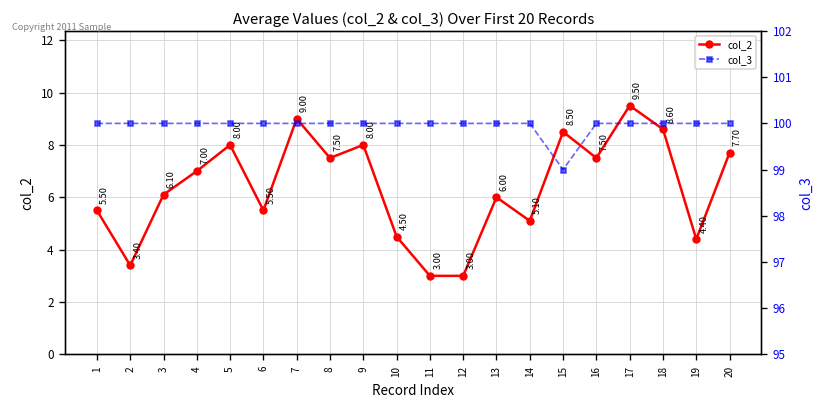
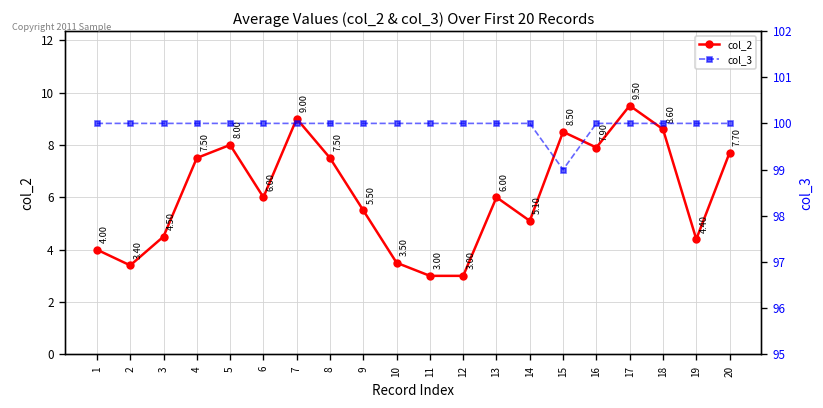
  {
    "col_2": {
-     "1": 5.50,
+     "1": 4.00,
      "2": 3.40,
-     "3": 6.10,
-     "4": 7.00,
+     "3": 4.50,
+     "4": 7.50,
      "5": 8.00,
-     "6": 5.50,
+     "6": 6.00,
      "7": 9.00,
      "8": 7.50,
-     "9": 8.00,
-     "10": 4.50,
+     "9": 5.50,
+     "10": 3.50,
      "11": 3.00,
      "12": 3.00,
      "13": 6.00,
      "14": 5.10,
      "15": 8.50,
-     "16": 7.50,
+     "16": 7.90,
      "17": 9.50,
      "18": 8.60,
      "19": 4.40,
      "20": 7.70
    }
  }
